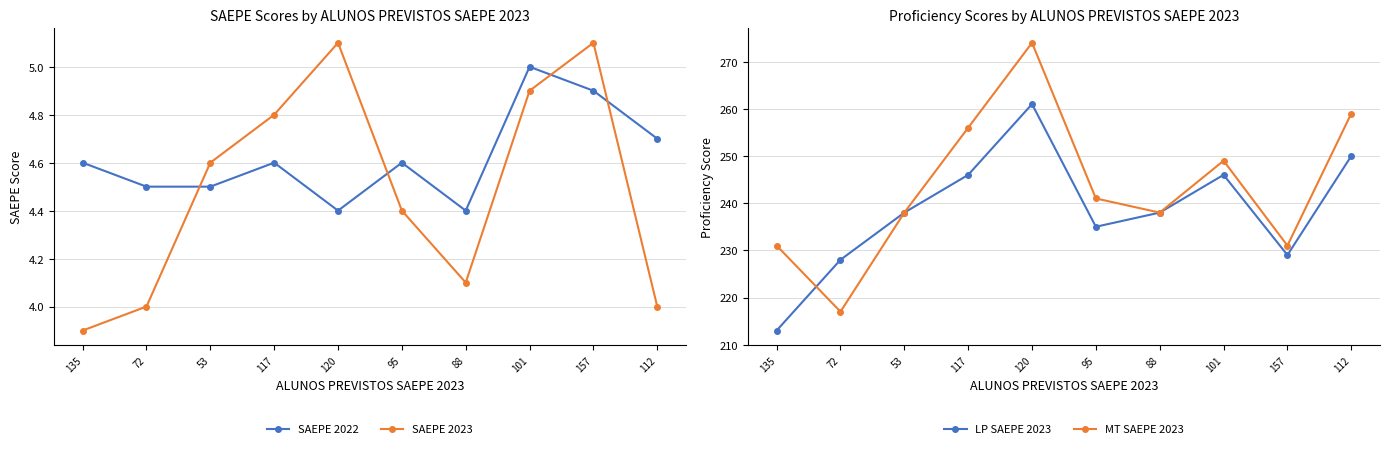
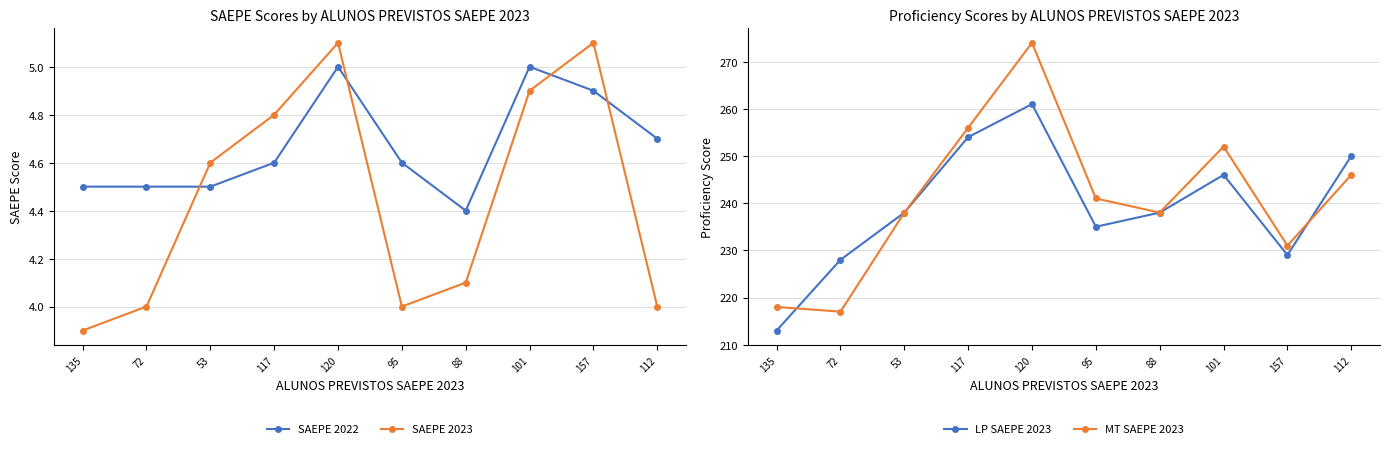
  {
    "SAEPE Scores by ALUNOS PREVISTOS SAEPE 2023": {
      "SAEPE 2022": {
-       "135": 4.6,
+       "135": 4.5,
        "72": 4.5,
        "53": 4.5,
        "117": 4.6,
-       "120": 4.4,
+       "120": 5.0,
        "95": 4.6,
        "88": 4.4,
        "101": 5.0,
        "157": 4.9,
        "112": 4.7
      },
      "SAEPE 2023": {
        "135": 3.9,
        "72": 4.0,
        "53": 4.6,
        "117": 4.8,
        "120": 5.1,
-       "95": 4.4,
+       "95": 4.0,
        "88": 4.1,
        "101": 4.9,
        "157": 5.1,
        "112": 4.0
      }
    },
    "Proficiency Scores by ALUNOS PREVISTOS SAEPE 2023": {
      "LP SAEPE 2023": {
        "135": 213,
        "72": 228,
-       "117": 246,
+       "117": 254,
        "120": 261,
        "95": 235,
        "101": 246,
        "157": 229,
        "112": 250
      },
      "MT SAEPE 2023": {
-       "135": 231,
+       "135": 218,
        "72": 217,
        "117": 256,
        "120": 274,
        "95": 241,
-       "101": 249,
+       "101": 252,
        "157": 231,
-       "112": 259
+       "112": 246
      }
    }
  }
